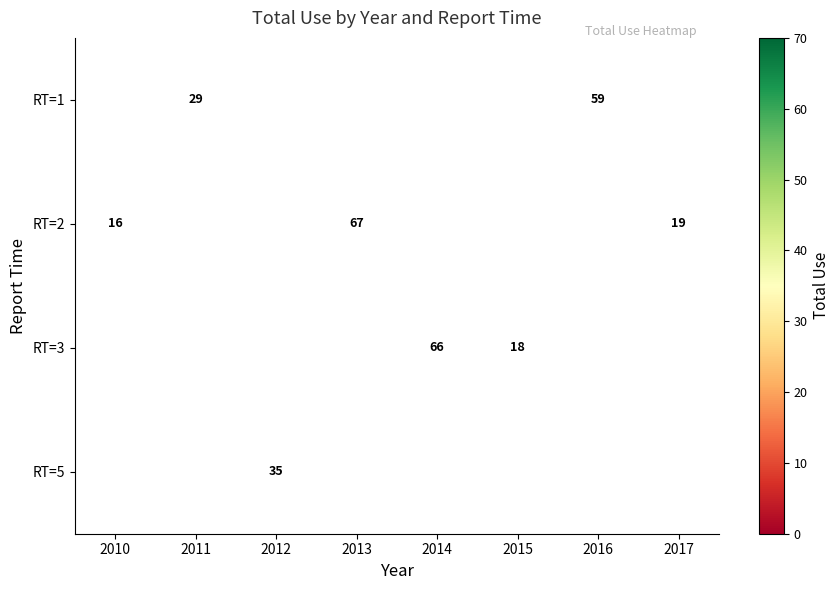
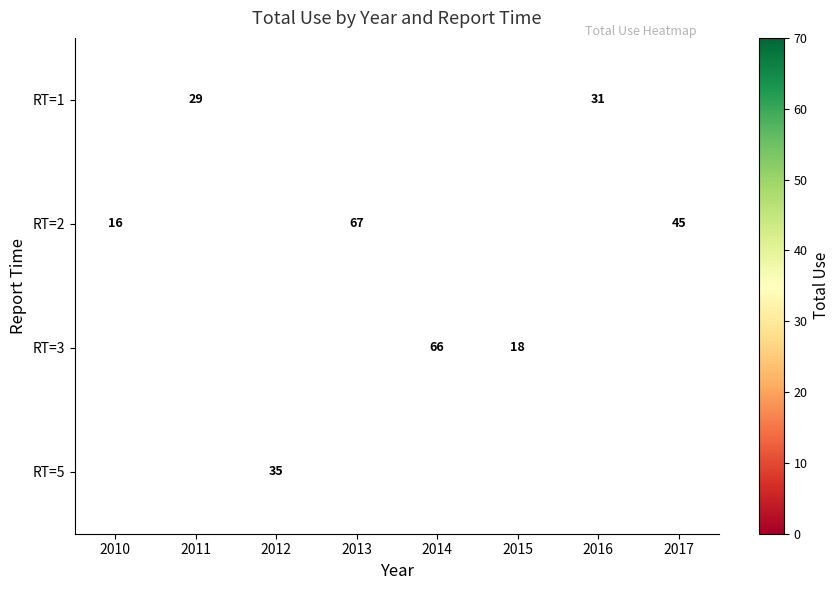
  {
    "RT=1": {
      "2011": 29,
-     "2016": 59
+     "2016": 31
    },
    "RT=2": {
      "2010": 16,
      "2013": 67,
-     "2017": 19
+     "2017": 45
    },
    "RT=3": {
      "2014": 66,
      "2015": 18
    },
    "RT=5": {
      "2012": 35
    }
  }
